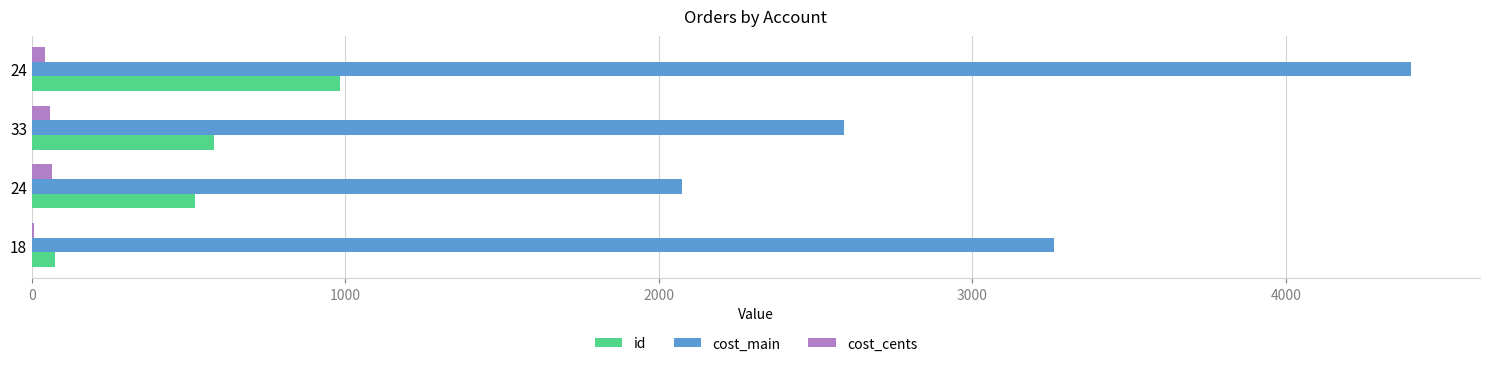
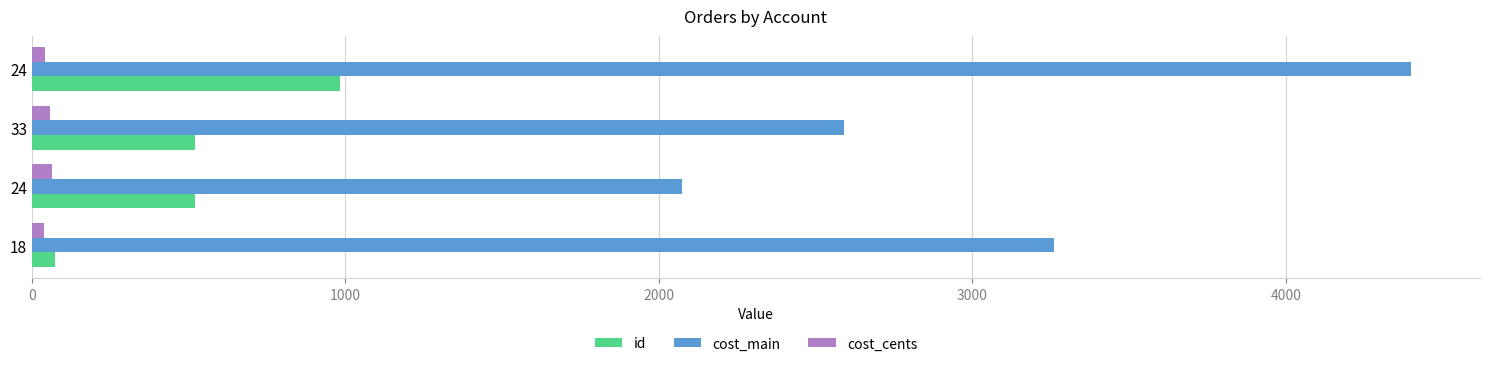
  {
    "id": {
-     "33": 580,
+     "33": 520,
      "18": 70
    },
    "cost_main": {
      "33": 2590,
      "18": 3260
    },
    "cost_cents": {
      "33": 60,
-     "18": 10
+     "18": 40
    }
  }
